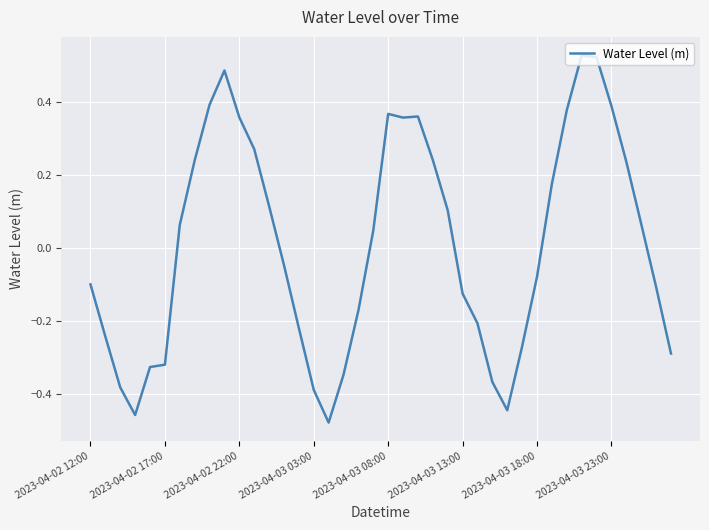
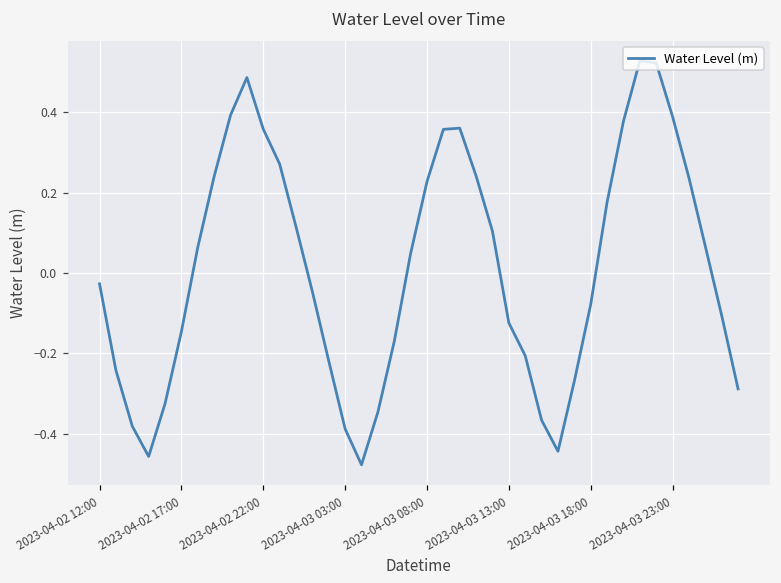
  {
-   "2023-04-02 12:00": -0.10,
-   "2023-04-02 17:00": -0.32,
+   "2023-04-02 12:00": -0.03,
+   "2023-04-02 17:00": -0.15,
    "2023-04-02 22:00": 0.36,
    "2023-04-03 03:00": -0.39,
-   "2023-04-03 08:00": 0.37,
+   "2023-04-03 08:00": 0.23,
    "2023-04-03 13:00": -0.12,
    "2023-04-03 18:00": -0.08,
    "2023-04-03 23:00": 0.39
  }
